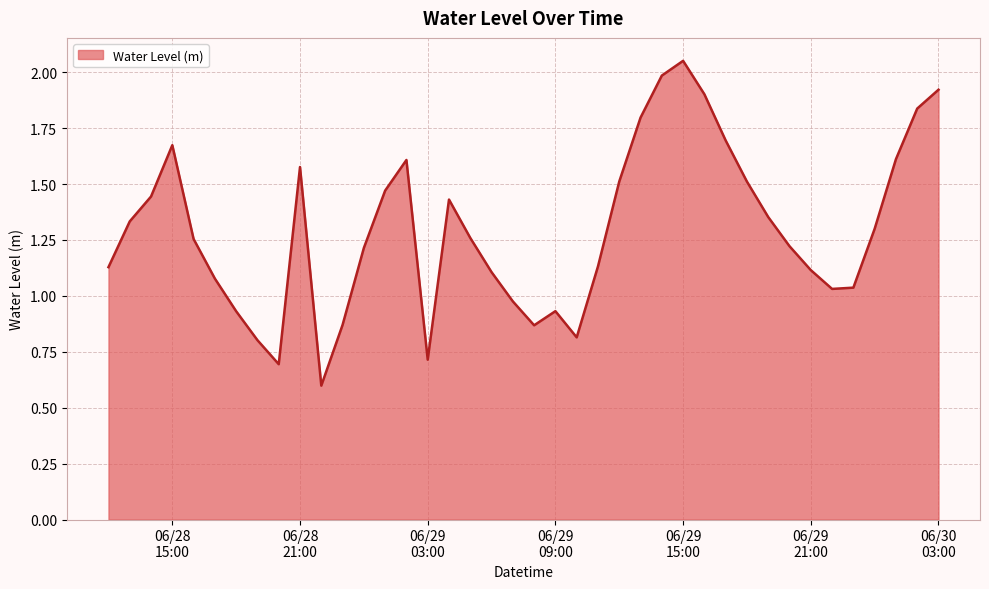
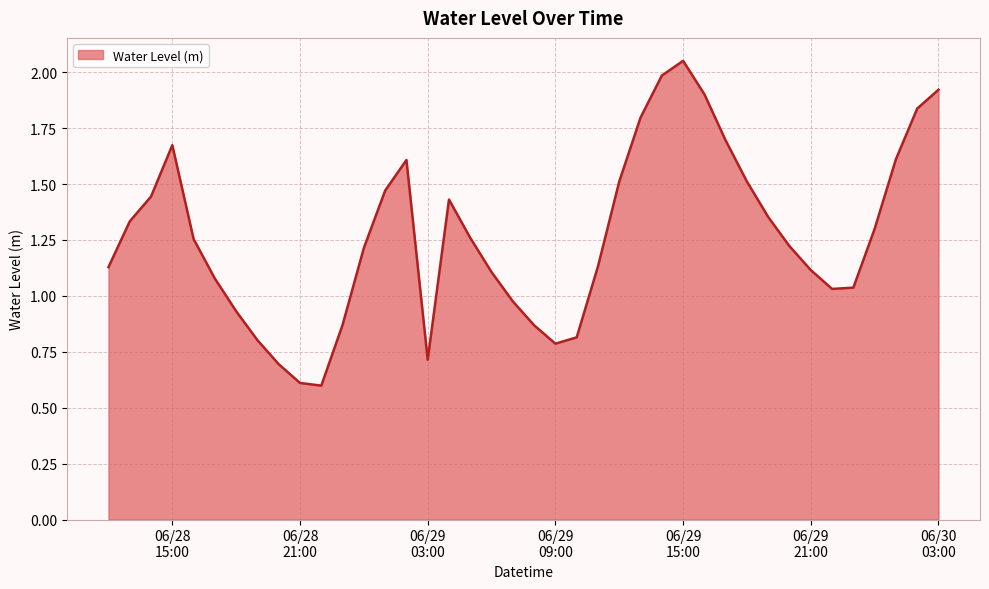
  {
    "06/28 15:00": 1.67,
-   "06/28 21:00": 1.58,
+   "06/28 21:00": 0.61,
    "06/29 03:00": 0.71,
-   "06/29 09:00": 0.93,
+   "06/29 09:00": 0.79,
    "06/29 15:00": 2.05,
    "06/29 21:00": 1.12,
    "06/30 03:00": 1.92
  }
